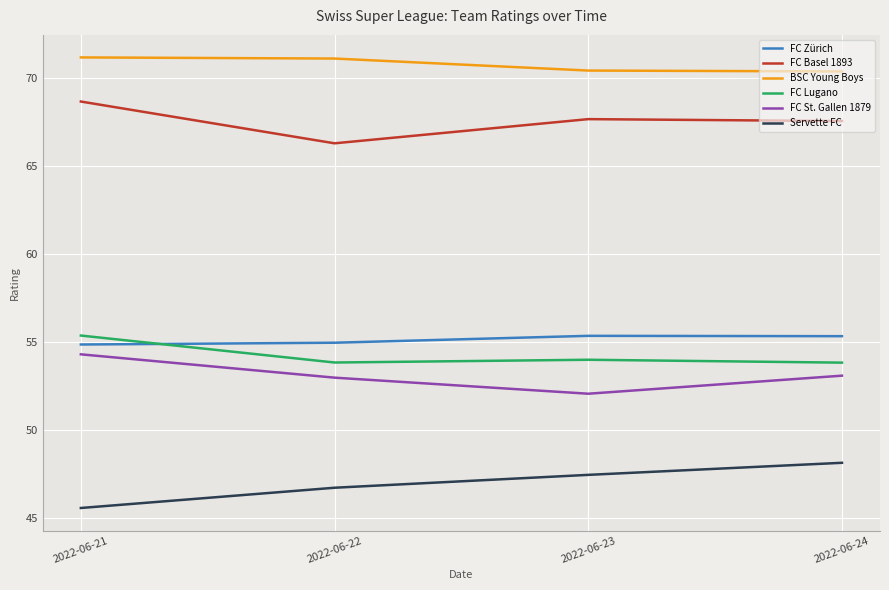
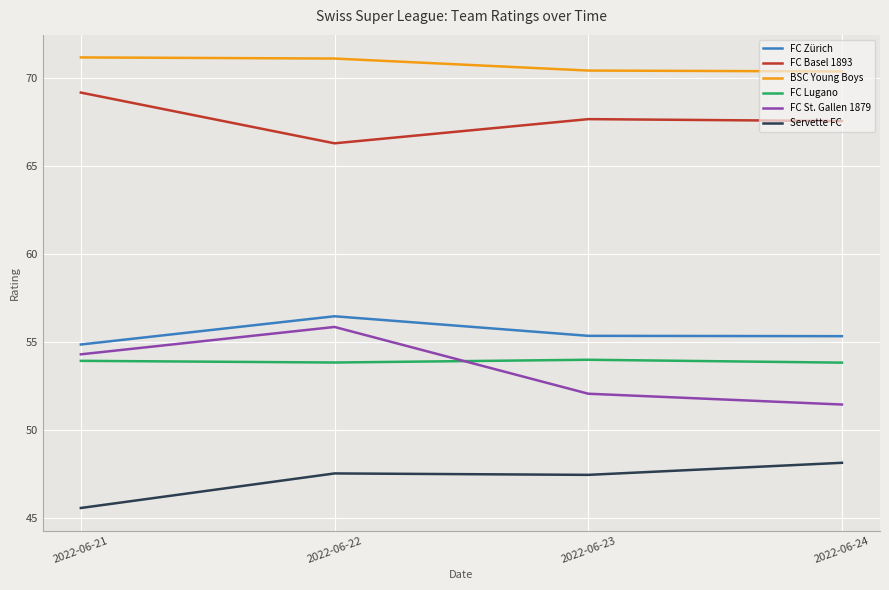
  {
    "FC Zürich": {
      "2022-06-21": 54.9,
-     "2022-06-22": 55.0,
+     "2022-06-22": 56.5,
      "2022-06-23": 55.3,
      "2022-06-24": 55.3
    },
    "FC Basel 1893": {
-     "2022-06-21": 68.7,
+     "2022-06-21": 69.2,
      "2022-06-22": 66.3,
      "2022-06-23": 67.7
    },
    "BSC Young Boys": {
      "2022-06-21": 71.2,
      "2022-06-22": 71.1,
      "2022-06-23": 70.4
    },
    "FC Lugano": {
-     "2022-06-21": 55.4,
+     "2022-06-21": 53.9,
      "2022-06-22": 53.8,
      "2022-06-23": 54.0,
      "2022-06-24": 53.8
    },
    "FC St. Gallen 1879": {
      "2022-06-21": 54.3,
-     "2022-06-22": 53.0,
+     "2022-06-22": 55.9,
      "2022-06-23": 52.1,
-     "2022-06-24": 53.1
+     "2022-06-24": 51.4
    },
    "Servette FC": {
      "2022-06-21": 45.6,
-     "2022-06-22": 46.7,
+     "2022-06-22": 47.5,
      "2022-06-23": 47.4,
      "2022-06-24": 48.1
    }
  }
